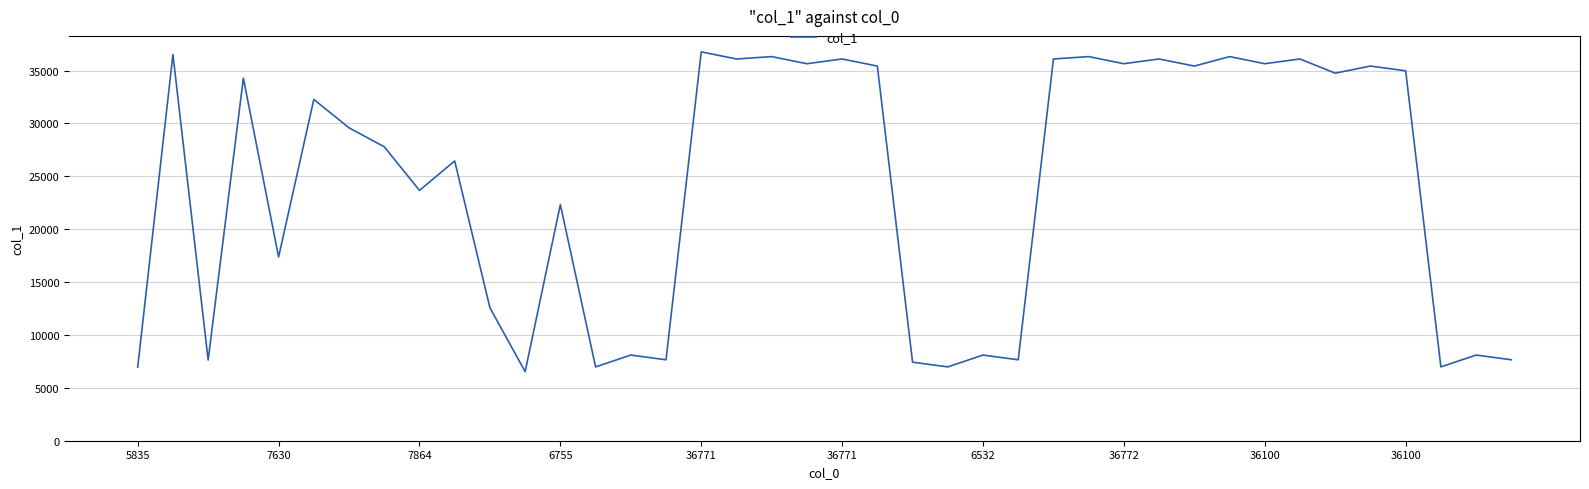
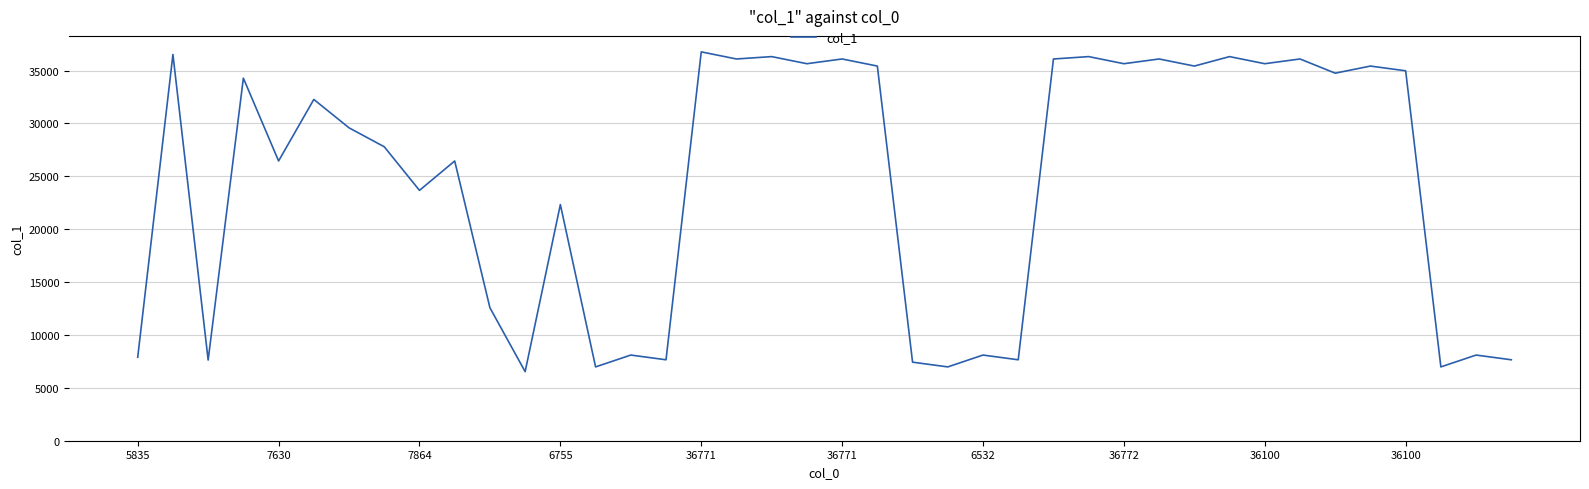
  {
-   "5835": 7000,
-   "7630": 17400,
+   "5835": 7900,
+   "7630": 26500,
    "7864": 23700,
    "6755": 22300,
    "6532": 8100,
    "36772": 35700
  }
